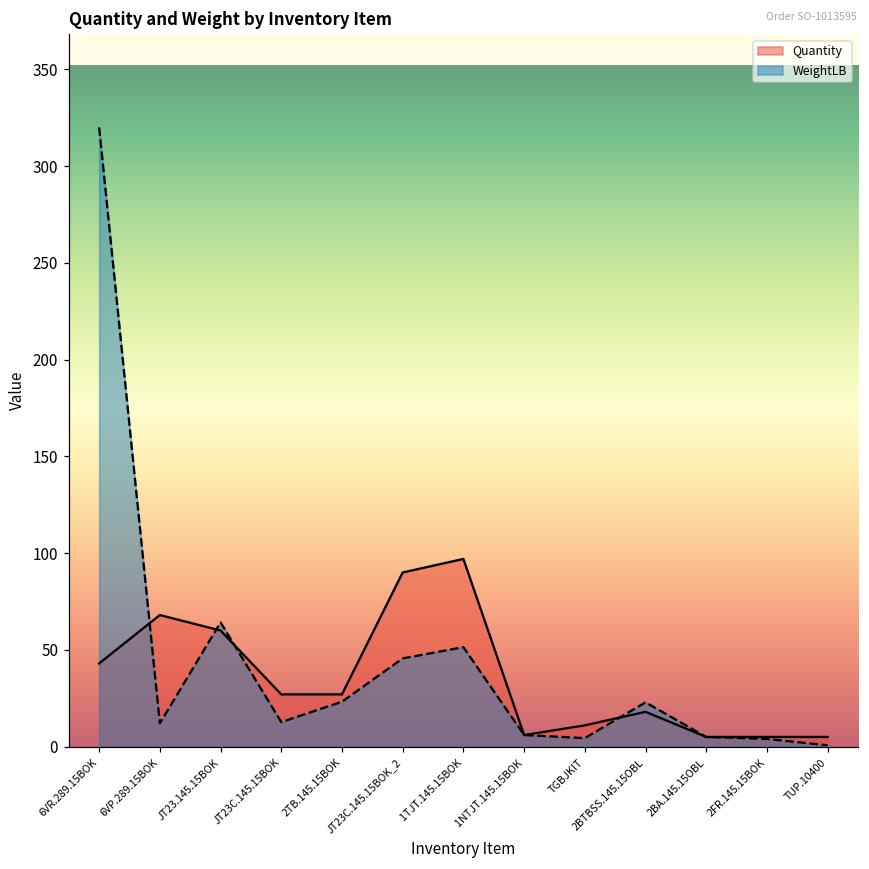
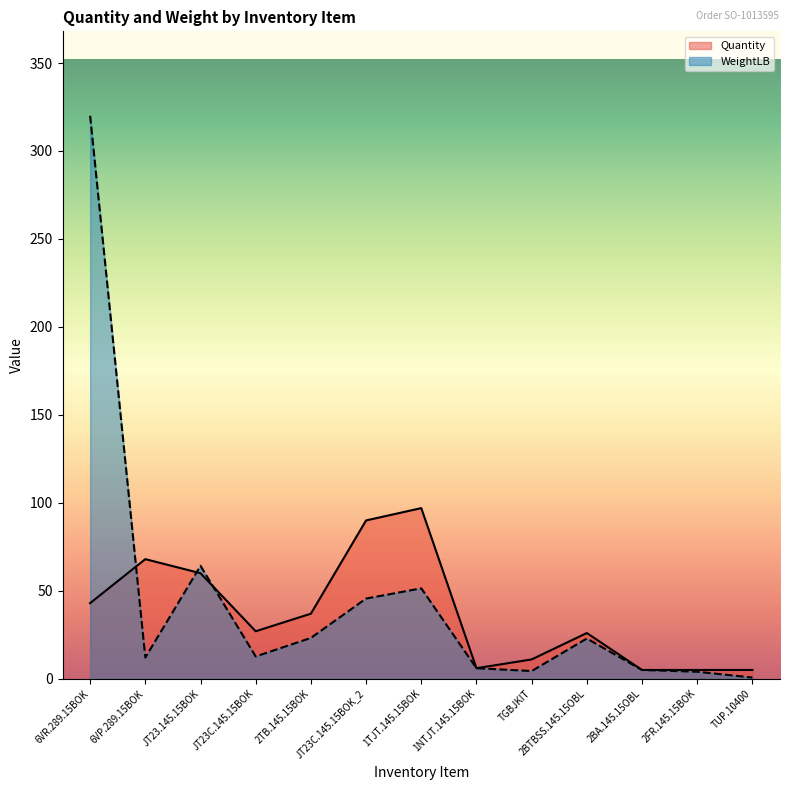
  {
    "Quantity": {
      "6VR.289.15BOK": 43,
      "6VP.289.15BOK": 68,
      "JT23.145.15BOK": 60,
      "JT23C.145.15BOK": 27,
-     "2TB.145.15BOK": 27,
+     "2TB.145.15BOK": 37,
      "JT23C.145.15BOK_2": 90,
      "1TJT.145.15BOK": 97,
      "TGBJKIT": 11,
-     "2BTBSS.145.15OBL": 18,
+     "2BTBSS.145.15OBL": 26,
      "TUP.10400": 5
    },
    "WeightLB": {
      "6VR.289.15BOK": 320,
      "6VP.289.15BOK": 12,
      "JT23.145.15BOK": 64,
      "JT23C.145.15BOK": 13,
      "2TB.145.15BOK": 23,
      "JT23C.145.15BOK_2": 46,
      "1TJT.145.15BOK": 51,
      "TGBJKIT": 4,
      "2BTBSS.145.15OBL": 23,
      "TUP.10400": 1
    }
  }
